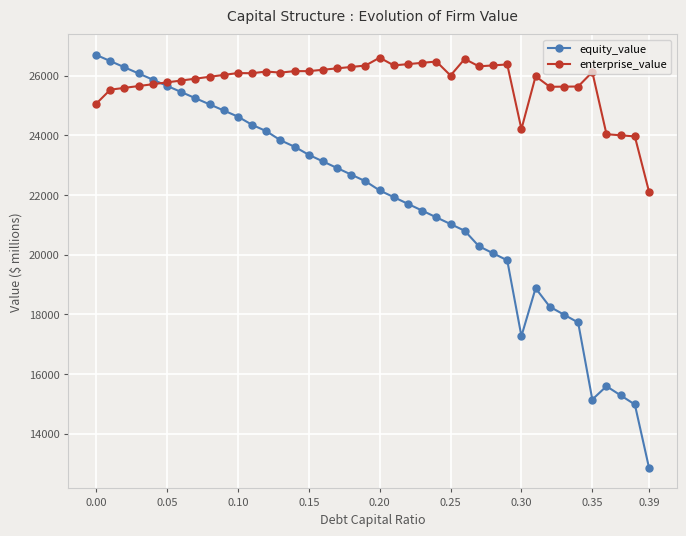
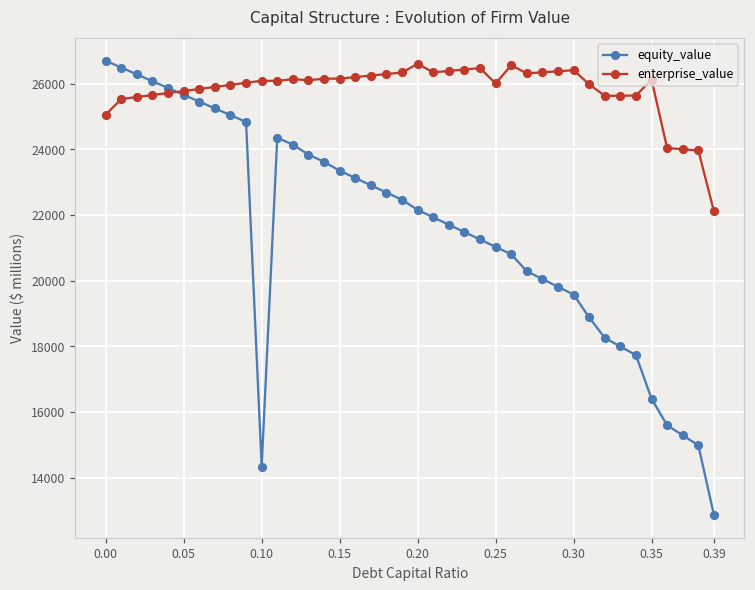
  {
    "equity_value": {
      "0.00": 26700,
      "0.05": 25700,
-     "0.10": 24600,
+     "0.10": 14300,
      "0.15": 23300,
      "0.20": 22200,
      "0.25": 21000,
-     "0.30": 17300,
-     "0.35": 15100,
+     "0.30": 19600,
+     "0.35": 16400,
      "0.39": 12900
    },
    "enterprise_value": {
      "0.00": 25100,
      "0.05": 25800,
      "0.10": 26100,
      "0.15": 26100,
      "0.20": 26600,
      "0.25": 26000,
-     "0.30": 24200,
+     "0.30": 26400,
      "0.39": 22100
    }
  }
